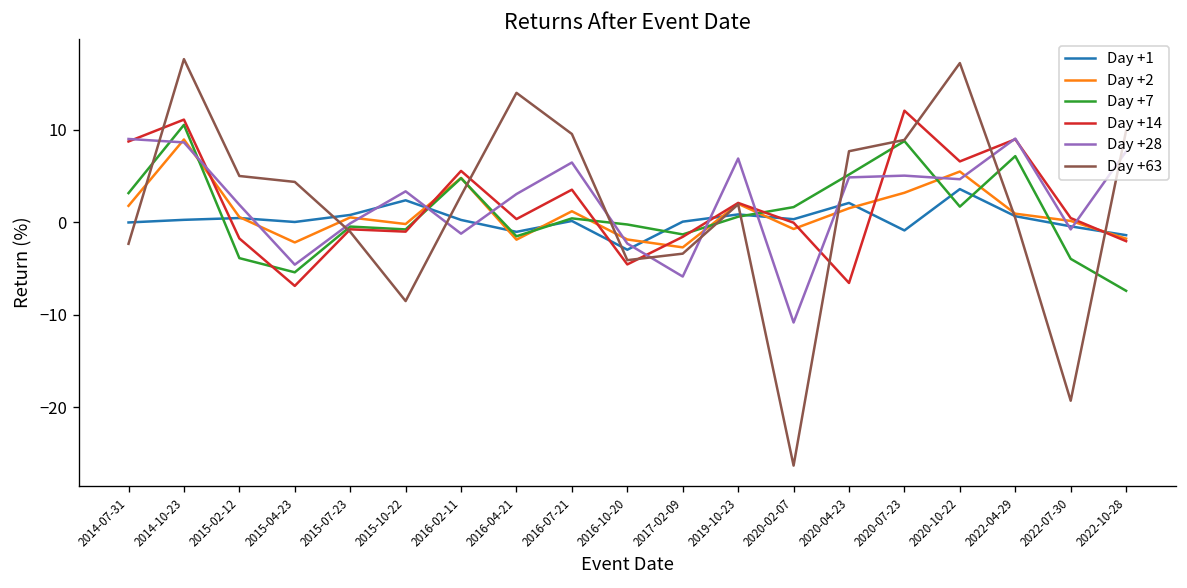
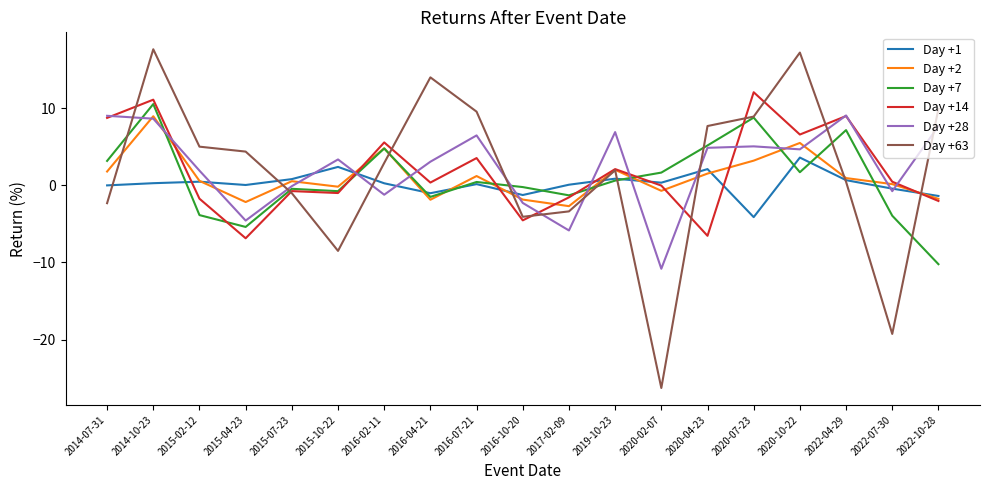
  {
    "Day +1": {
      "2014-07-31": 0,
      "2014-10-23": 0,
      "2015-04-23": 0,
      "2015-10-22": 2,
      "2016-02-11": 0,
      "2016-04-21": -1,
-     "2016-10-20": -3,
+     "2016-10-20": -1,
      "2017-02-09": 0,
      "2020-02-07": 0,
      "2020-04-23": 2,
-     "2020-07-23": -1,
+     "2020-07-23": -4,
      "2020-10-22": 4,
      "2022-07-30": 0,
      "2022-10-28": -1
    },
    "Day +2": {
      "2014-07-31": 2,
      "2015-04-23": -2,
      "2015-10-22": 0,
      "2016-04-21": -2,
      "2016-07-21": 1,
      "2016-10-20": -2,
      "2017-02-09": -3,
      "2020-02-07": -1,
      "2020-04-23": 2,
      "2020-07-23": 3,
      "2020-10-22": 6
    },
    "Day +7": {
      "2014-07-31": 3,
      "2014-10-23": 11,
      "2015-02-12": -4,
      "2015-04-23": -5,
      "2016-04-21": -1,
      "2016-10-20": 0,
      "2020-02-07": 2,
      "2020-10-22": 2,
      "2022-04-29": 7,
      "2022-07-30": -4,
-     "2022-10-28": -7
+     "2022-10-28": -10
    },
    "Day +14": {
      "2014-10-23": 11,
      "2015-02-12": -2,
      "2015-04-23": -7,
      "2016-02-11": 6,
      "2016-04-21": 0,
      "2016-07-21": 4,
      "2016-10-20": -5,
      "2020-02-07": 0,
      "2020-04-23": -7,
      "2020-07-23": 12,
      "2020-10-22": 7
    },
    "Day +28": {
      "2015-02-12": 2,
      "2015-04-23": -5,
      "2015-07-23": 0,
      "2015-10-22": 3,
      "2016-02-11": -1,
      "2016-04-21": 3,
      "2016-07-21": 6,
      "2016-10-20": -2,
      "2017-02-09": -6,
      "2019-10-23": 7,
      "2020-02-07": -11,
      "2020-07-23": 5,
      "2020-10-22": 5,
      "2022-07-30": -1
    },
    "Day +63": {
      "2014-07-31": -2,
      "2014-10-23": 18,
      "2015-02-12": 5,
      "2015-04-23": 4,
      "2015-10-22": -8,
      "2016-02-11": 3,
      "2016-04-21": 14,
      "2016-07-21": 10,
      "2016-10-20": -4,
      "2017-02-09": -3,
      "2020-02-07": -26,
      "2020-04-23": 8,
      "2020-10-22": 17,
      "2022-07-30": -19
    }
  }
